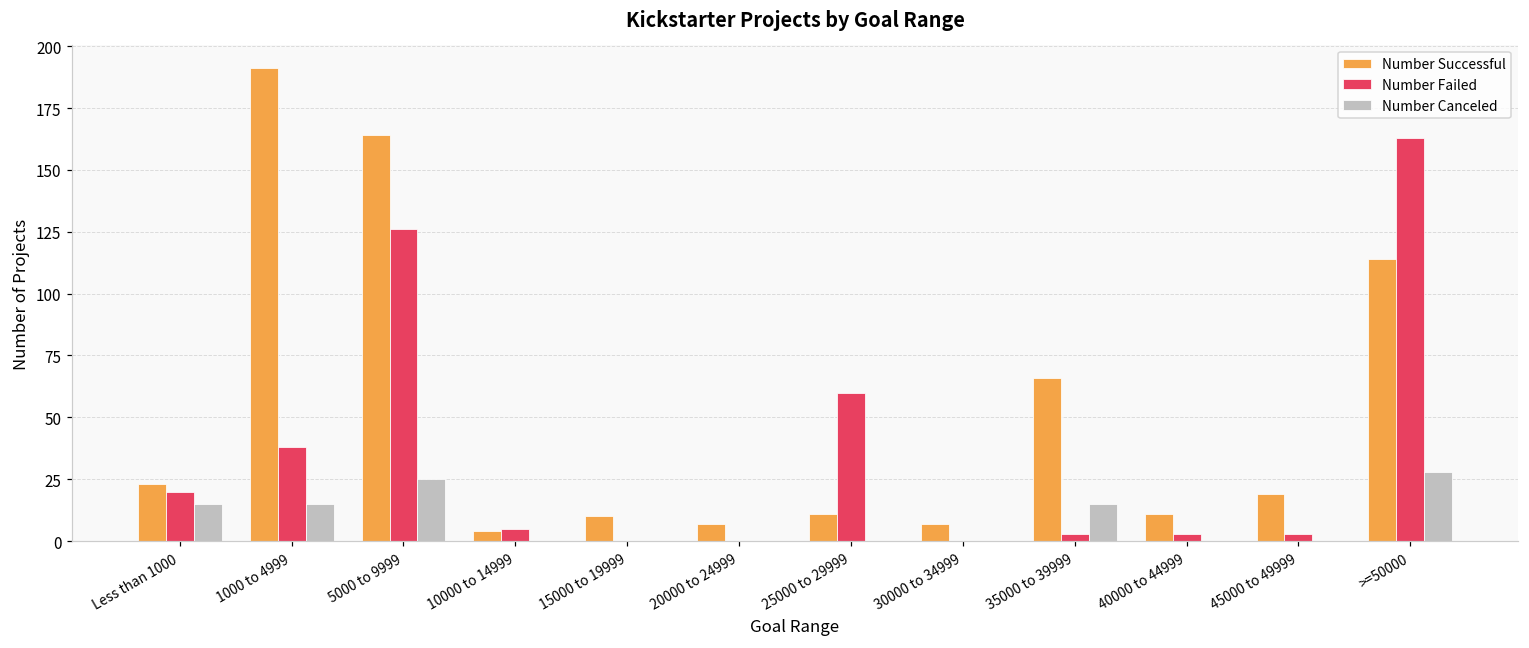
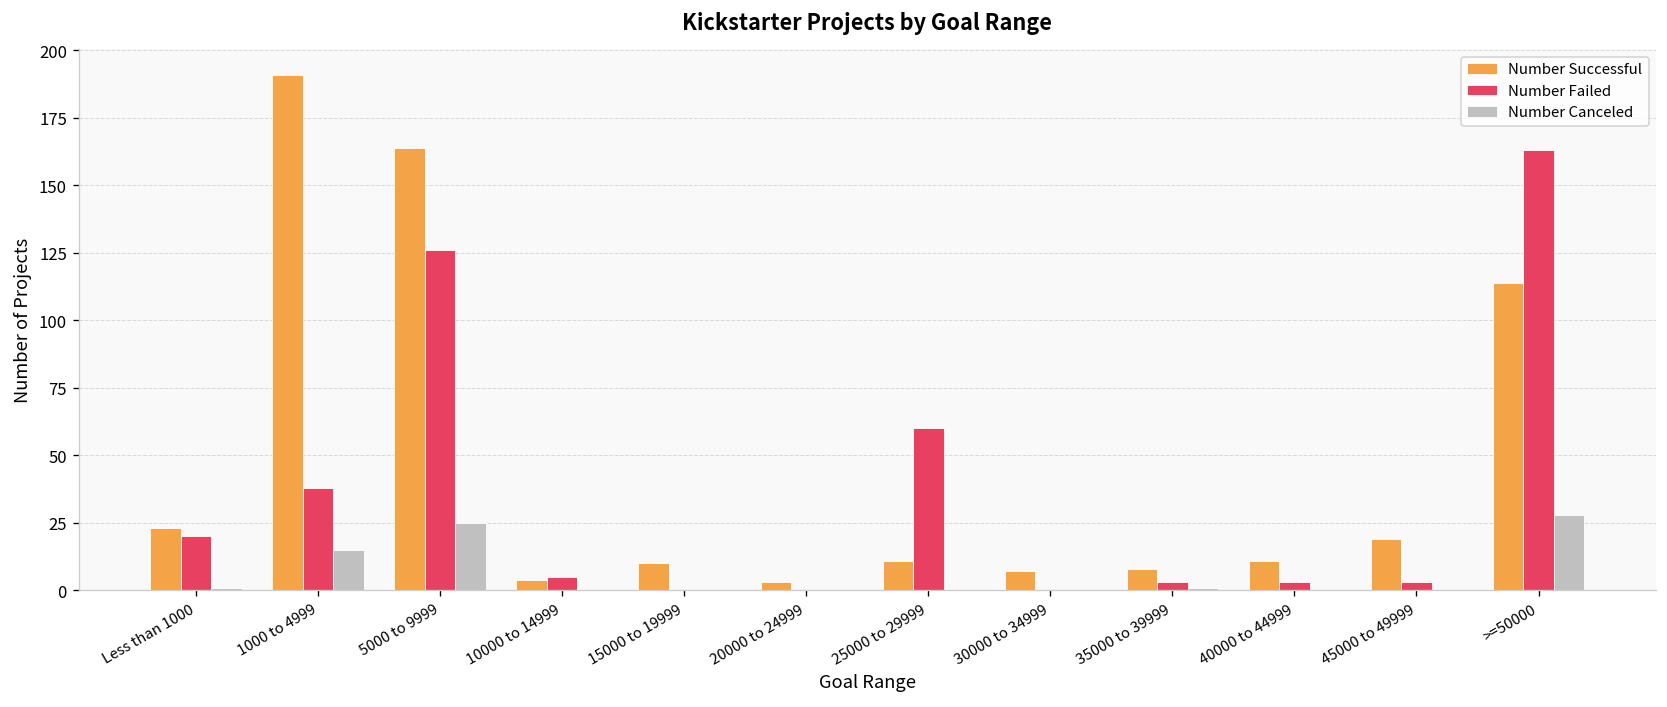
  {
    "Number Successful": {
      "Less than 1000": 23,
      "1000 to 4999": 191,
      "5000 to 9999": 164,
      "10000 to 14999": 4,
      "15000 to 19999": 10,
-     "20000 to 24999": 7,
+     "20000 to 24999": 3,
      "25000 to 29999": 11,
      "30000 to 34999": 7,
-     "35000 to 39999": 66,
+     "35000 to 39999": 8,
      "40000 to 44999": 11,
      "45000 to 49999": 19,
      ">=50000": 114
    },
    "Number Failed": {
      "Less than 1000": 20,
      "1000 to 4999": 38,
      "5000 to 9999": 126,
      "10000 to 14999": 5,
      "15000 to 19999": 0,
      "20000 to 24999": 0,
      "25000 to 29999": 60,
      "30000 to 34999": 0,
      "35000 to 39999": 3,
      "40000 to 44999": 3,
      "45000 to 49999": 3,
      ">=50000": 163
    },
    "Number Canceled": {
-     "Less than 1000": 15,
+     "Less than 1000": 1,
      "1000 to 4999": 15,
      "5000 to 9999": 25,
      "10000 to 14999": 0,
      "15000 to 19999": 0,
      "20000 to 24999": 0,
      "25000 to 29999": 0,
      "30000 to 34999": 0,
-     "35000 to 39999": 15,
+     "35000 to 39999": 1,
      "40000 to 44999": 0,
      "45000 to 49999": 0,
      ">=50000": 28
    }
  }
